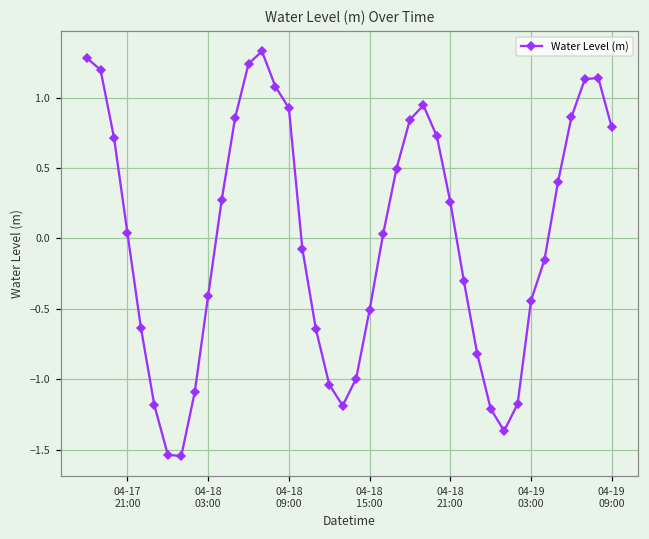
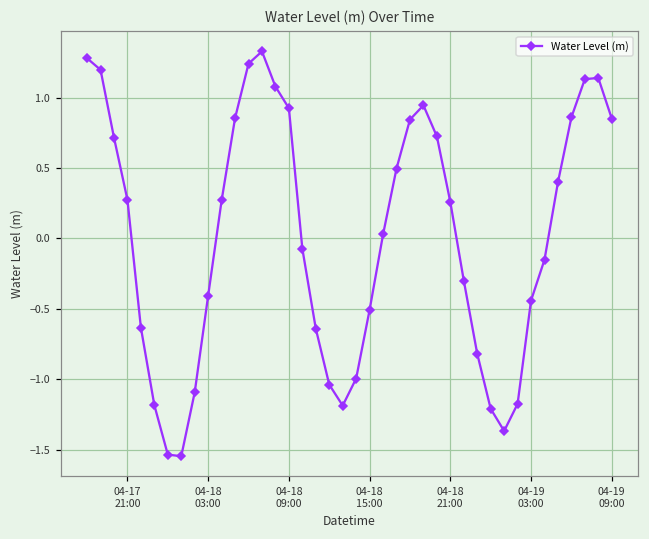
  {
-   "04-17 21:00": 0.04,
+   "04-17 21:00": 0.27,
    "04-18 03:00": -0.41,
    "04-18 09:00": 0.92,
    "04-18 15:00": -0.51,
    "04-18 21:00": 0.26,
    "04-19 03:00": -0.44,
-   "04-19 09:00": 0.79
+   "04-19 09:00": 0.85
  }
